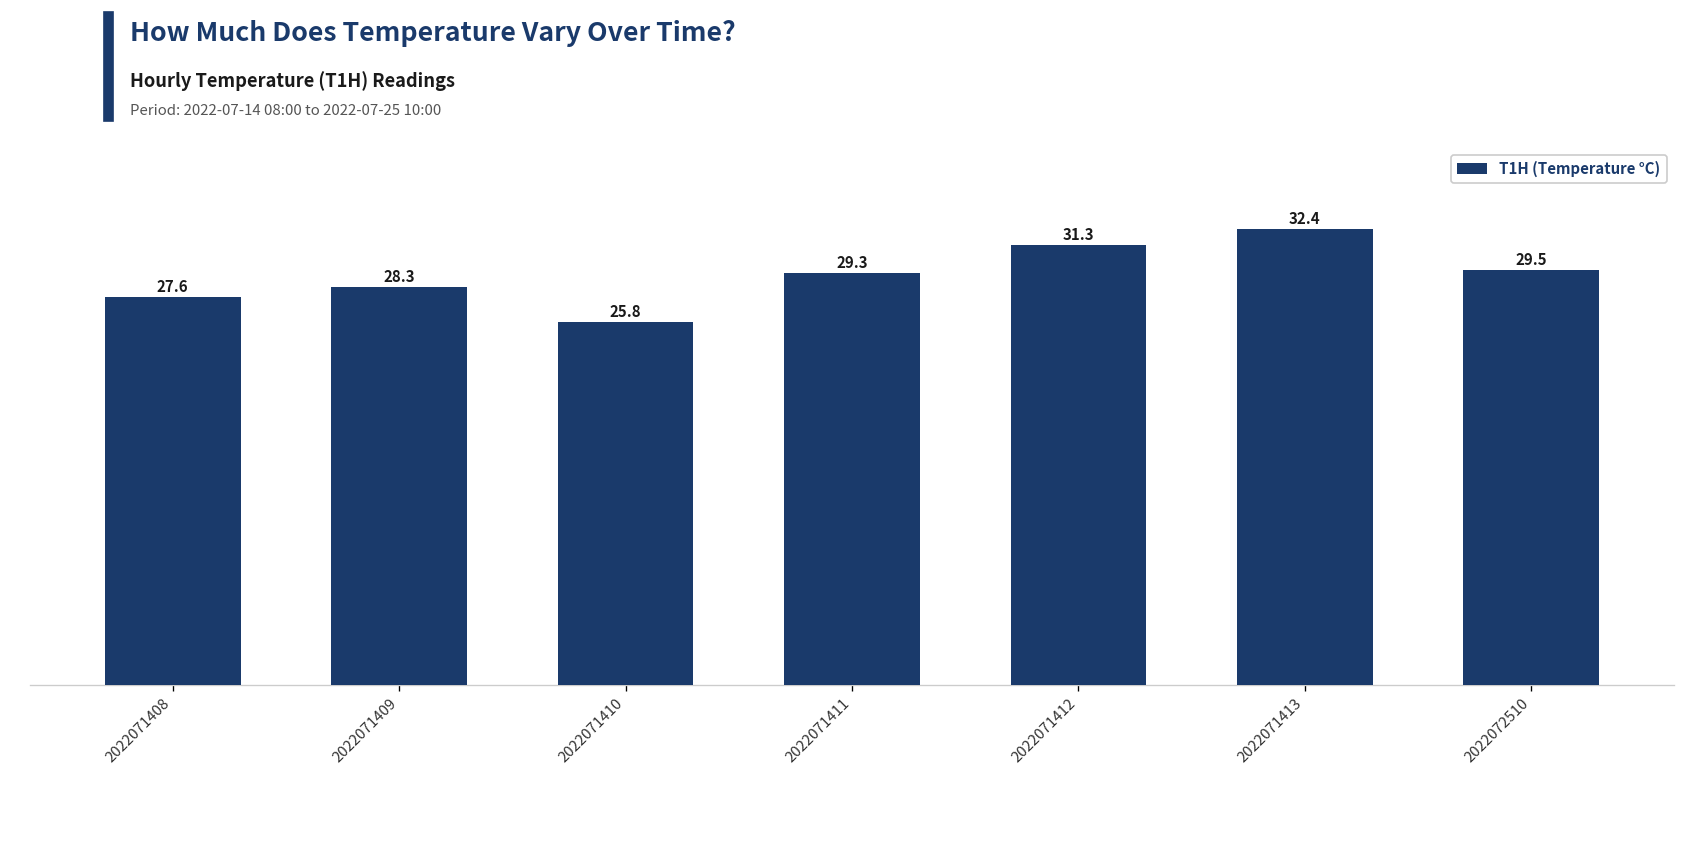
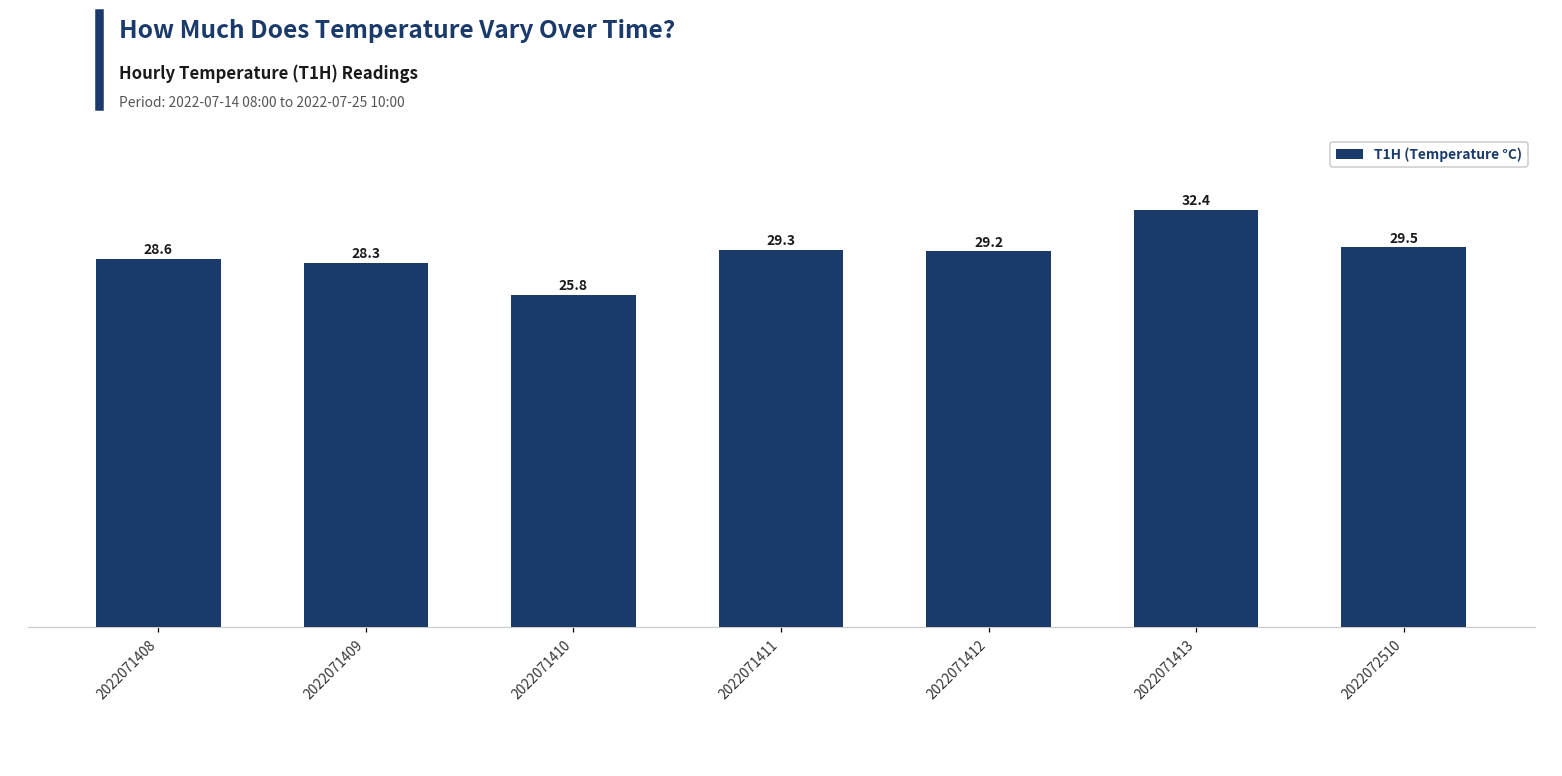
  {
-   "2022071408": 27.6,
+   "2022071408": 28.6,
    "2022071409": 28.3,
    "2022071410": 25.8,
    "2022071411": 29.3,
-   "2022071412": 31.3,
+   "2022071412": 29.2,
    "2022071413": 32.4,
    "2022072510": 29.5
  }
